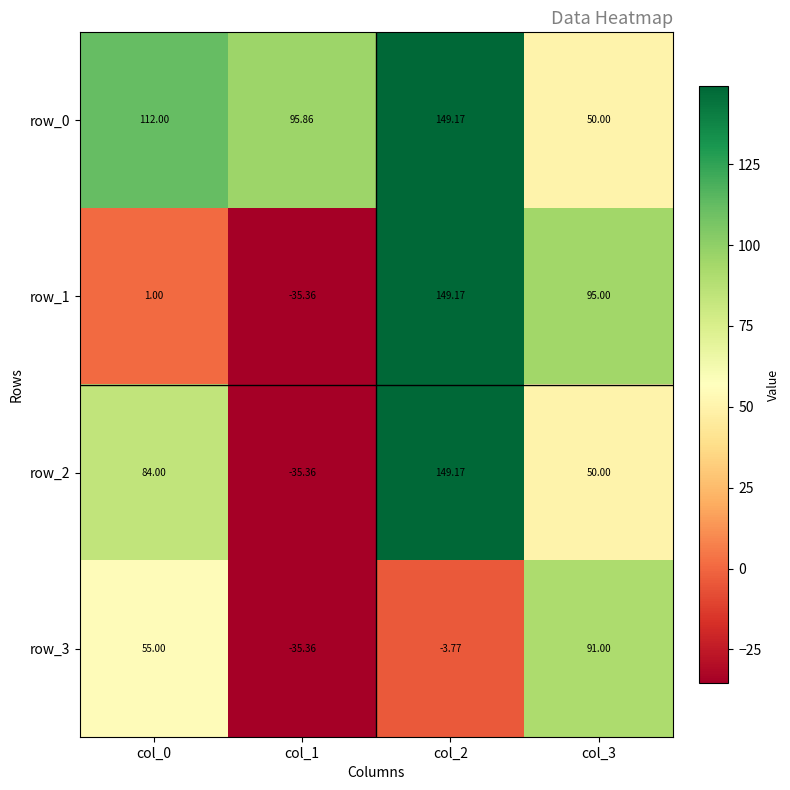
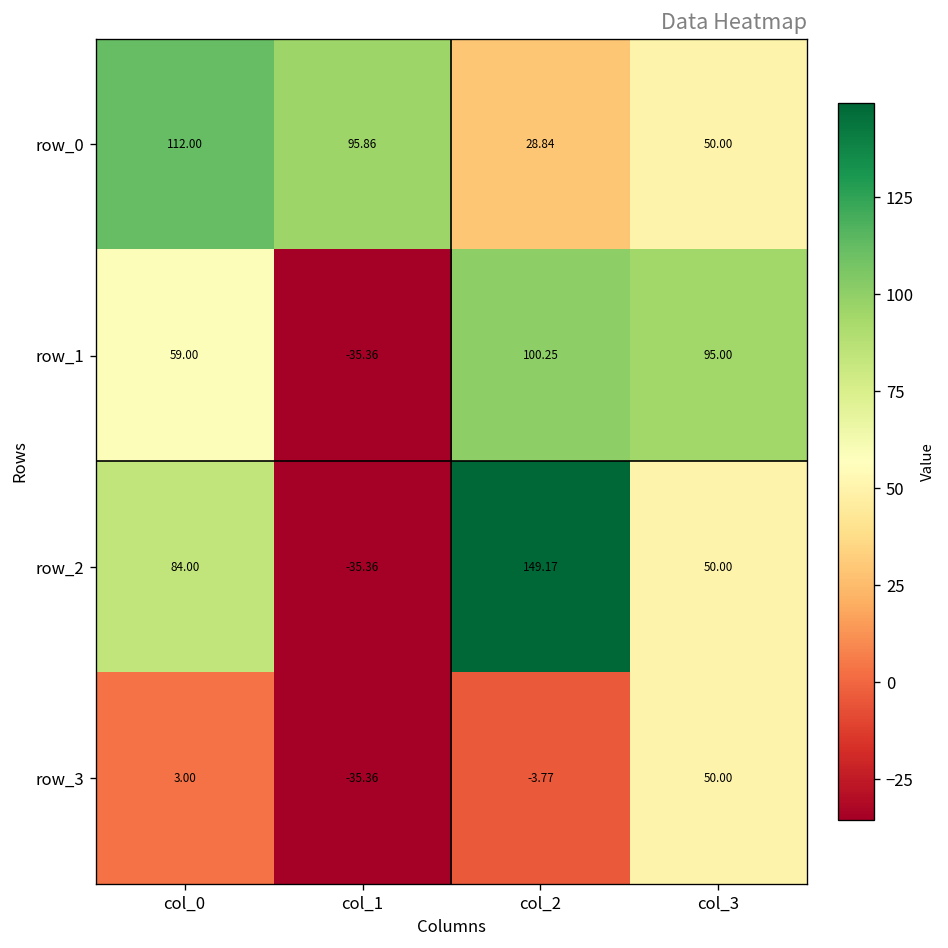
  {
    "row_0": {
      "col_0": 112.00,
      "col_1": 95.86,
-     "col_2": 149.17,
+     "col_2": 28.84,
      "col_3": 50.00
    },
    "row_1": {
-     "col_0": 1.00,
+     "col_0": 59.00,
      "col_1": -35.36,
-     "col_2": 149.17,
+     "col_2": 100.25,
      "col_3": 95.00
    },
    "row_2": {
      "col_0": 84.00,
      "col_1": -35.36,
      "col_2": 149.17,
      "col_3": 50.00
    },
    "row_3": {
-     "col_0": 55.00,
+     "col_0": 3.00,
      "col_1": -35.36,
      "col_2": -3.77,
-     "col_3": 91.00
+     "col_3": 50.00
    }
  }
